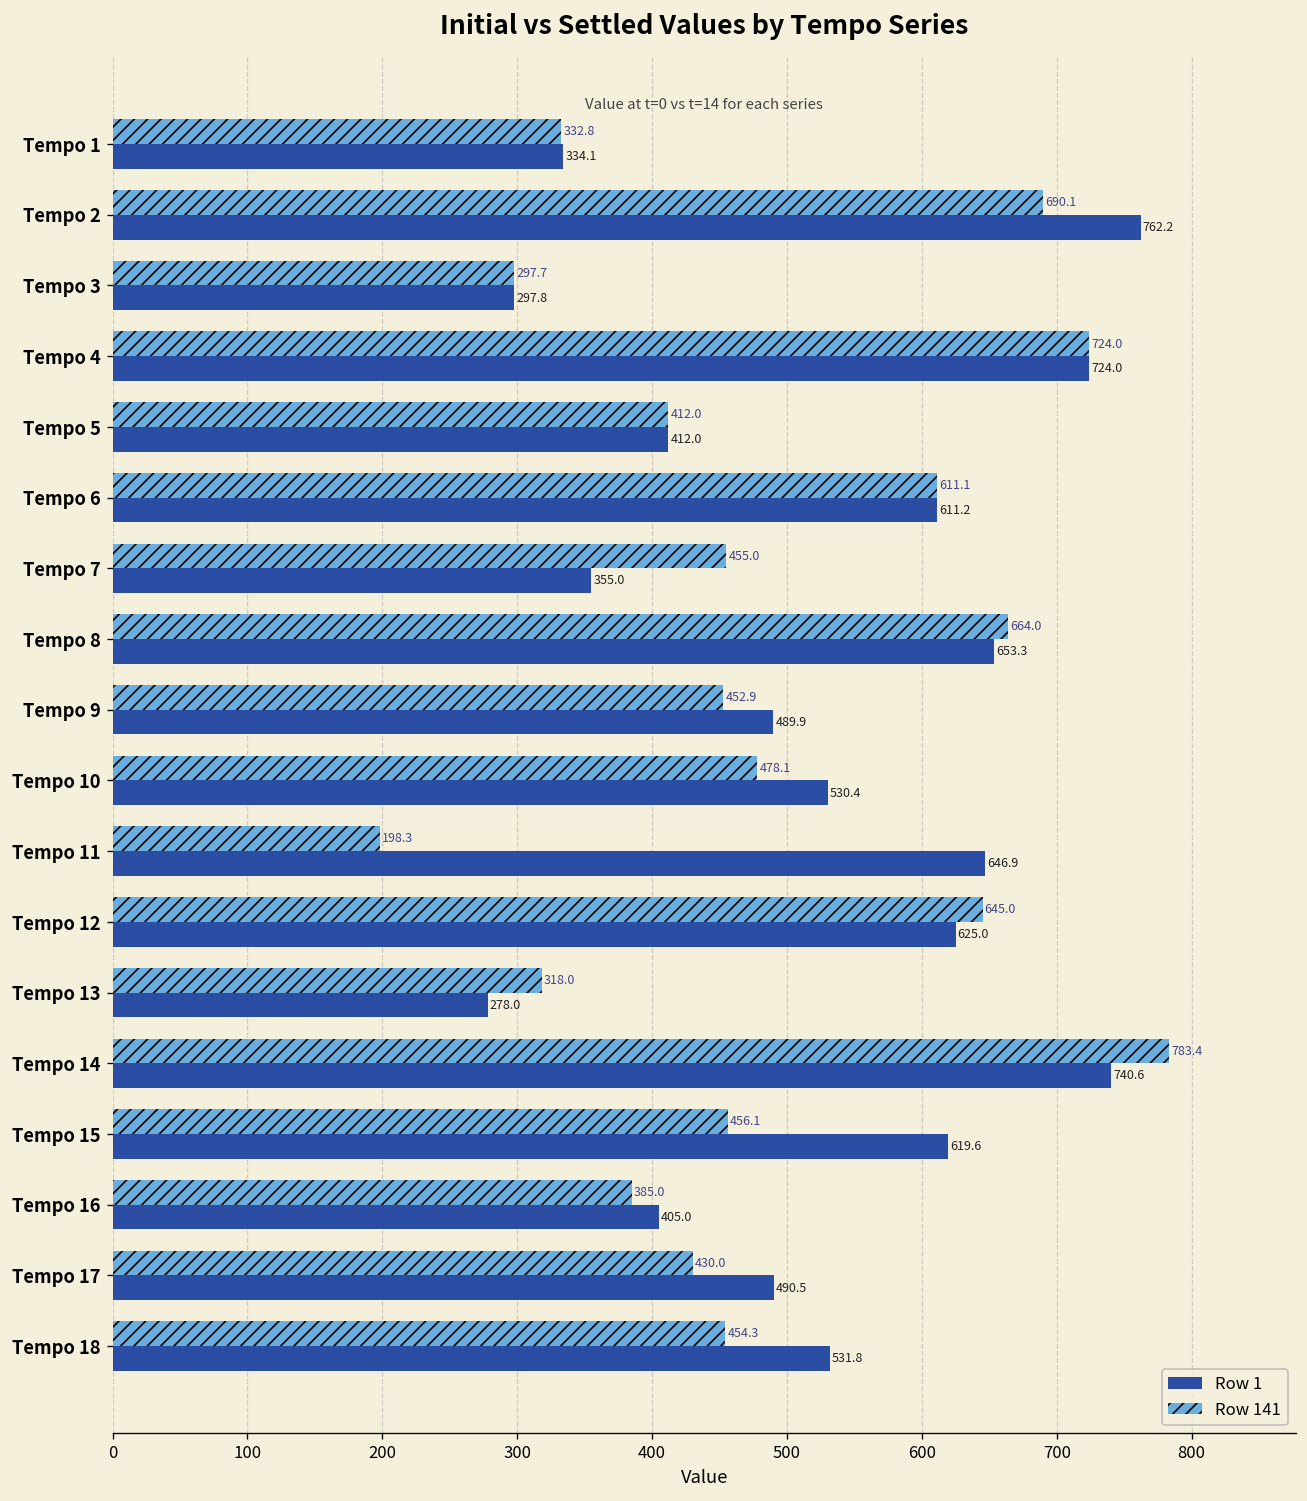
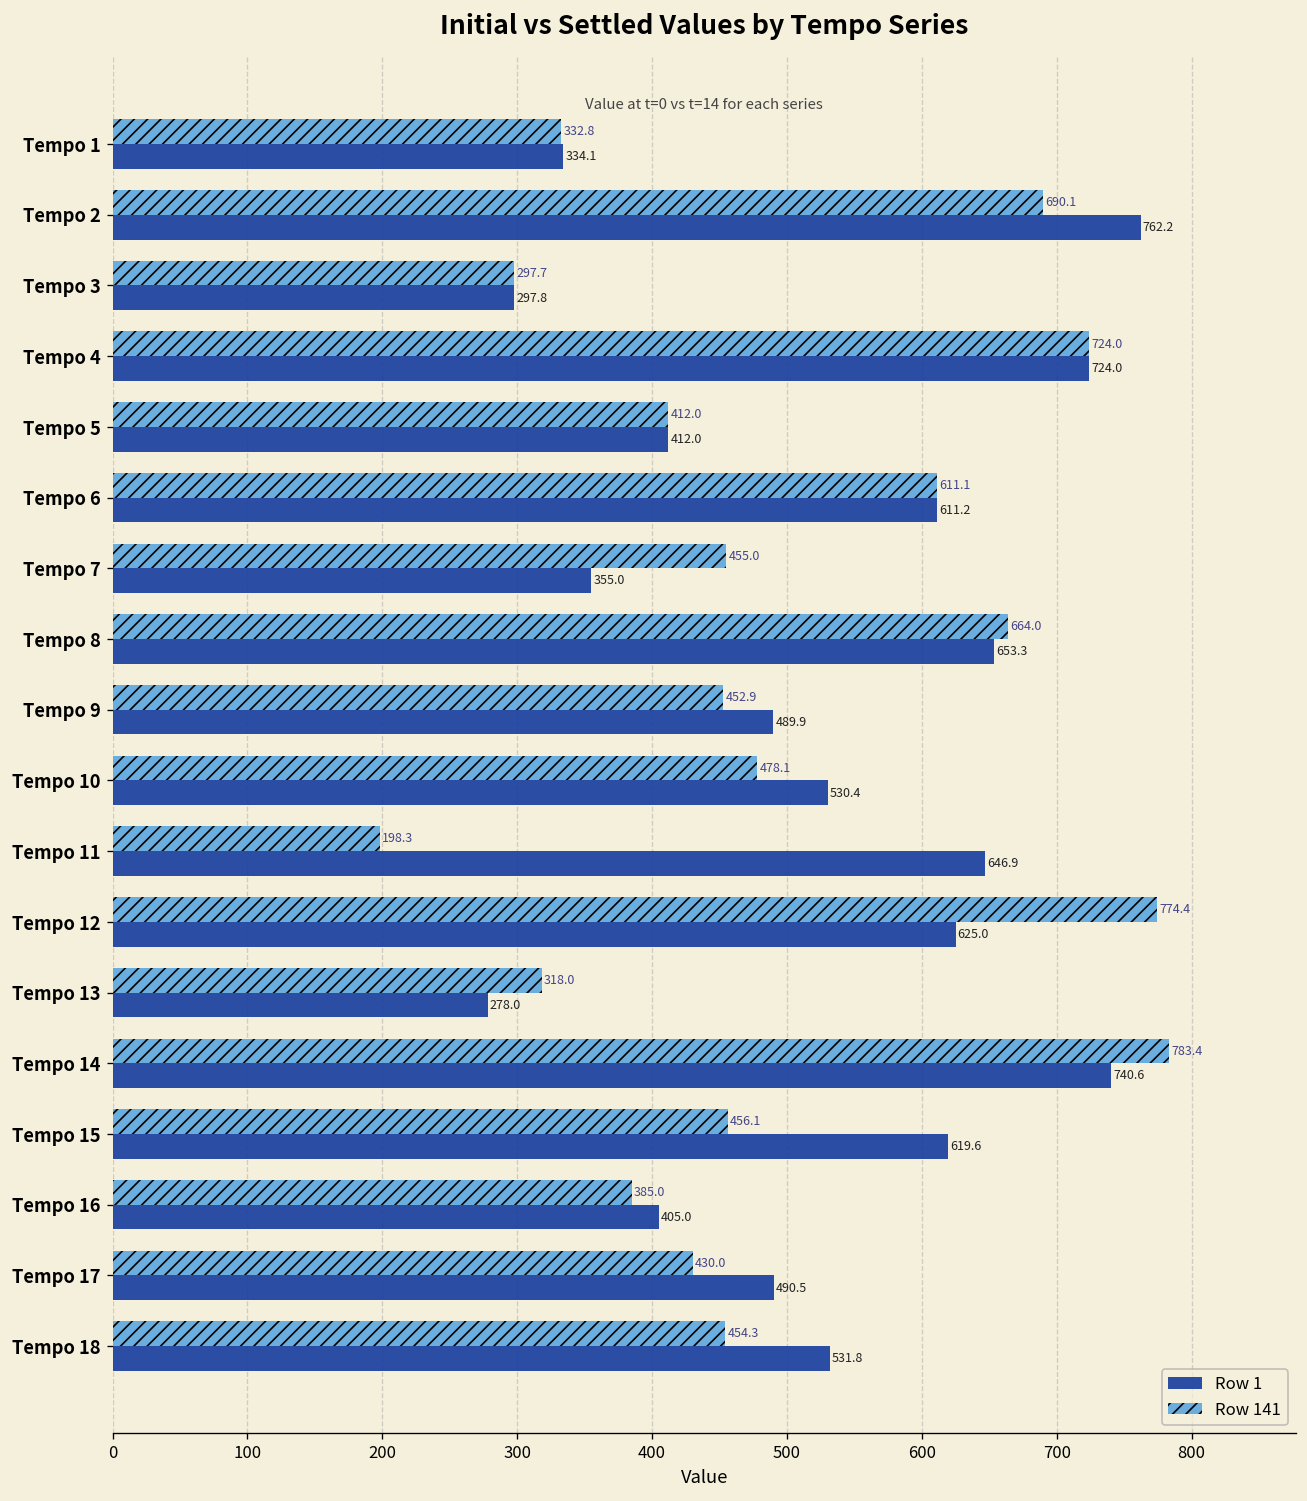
  {
    "Row 1": {
      "Tempo 1": 334.1,
      "Tempo 2": 762.2,
      "Tempo 3": 297.8,
      "Tempo 4": 724.0,
      "Tempo 5": 412.0,
      "Tempo 6": 611.2,
      "Tempo 7": 355.0,
      "Tempo 8": 653.3,
      "Tempo 9": 489.9,
      "Tempo 10": 530.4,
      "Tempo 11": 646.9,
      "Tempo 12": 625.0,
      "Tempo 13": 278.0,
      "Tempo 14": 740.6,
      "Tempo 15": 619.6,
      "Tempo 16": 405.0,
      "Tempo 17": 490.5,
      "Tempo 18": 531.8
    },
    "Row 141": {
      "Tempo 1": 332.8,
      "Tempo 2": 690.1,
      "Tempo 3": 297.7,
      "Tempo 4": 724.0,
      "Tempo 5": 412.0,
      "Tempo 6": 611.1,
      "Tempo 7": 455.0,
      "Tempo 8": 664.0,
      "Tempo 9": 452.9,
      "Tempo 10": 478.1,
      "Tempo 11": 198.3,
-     "Tempo 12": 645.0,
+     "Tempo 12": 774.4,
      "Tempo 13": 318.0,
      "Tempo 14": 783.4,
      "Tempo 15": 456.1,
      "Tempo 16": 385.0,
      "Tempo 17": 430.0,
      "Tempo 18": 454.3
    }
  }
